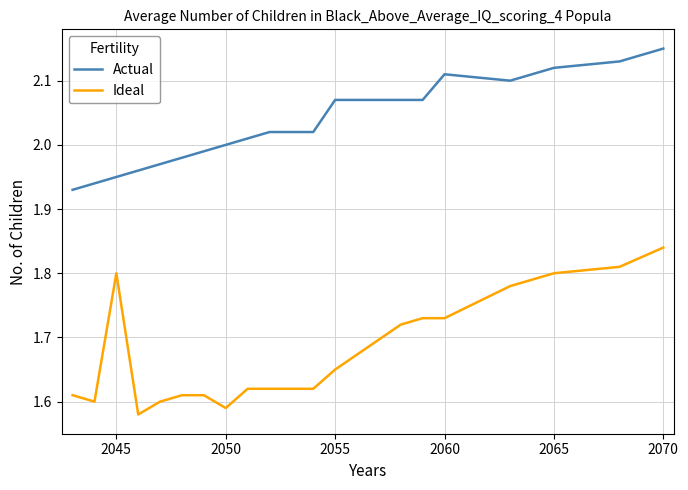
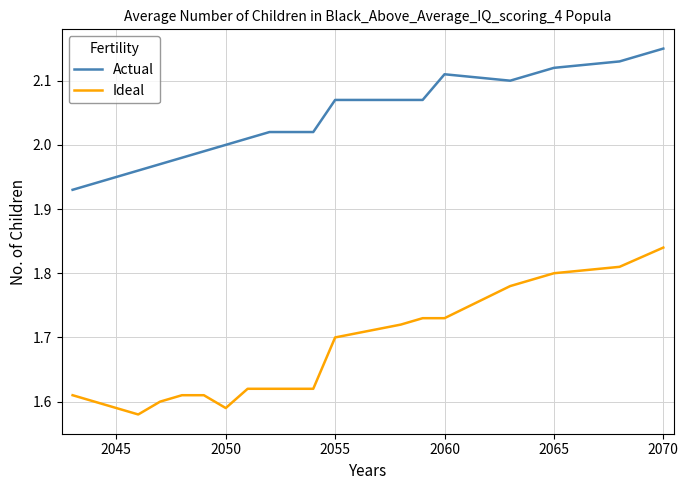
  {
    "Actual": {
      "2045": 1.95,
      "2050": 2.00,
      "2055": 2.07,
      "2060": 2.11,
      "2065": 2.12,
      "2070": 2.15
    },
    "Ideal": {
-     "2045": 1.80,
+     "2045": 1.59,
      "2050": 1.59,
-     "2055": 1.65,
+     "2055": 1.70,
      "2060": 1.73,
      "2065": 1.80,
      "2070": 1.84
    }
  }
